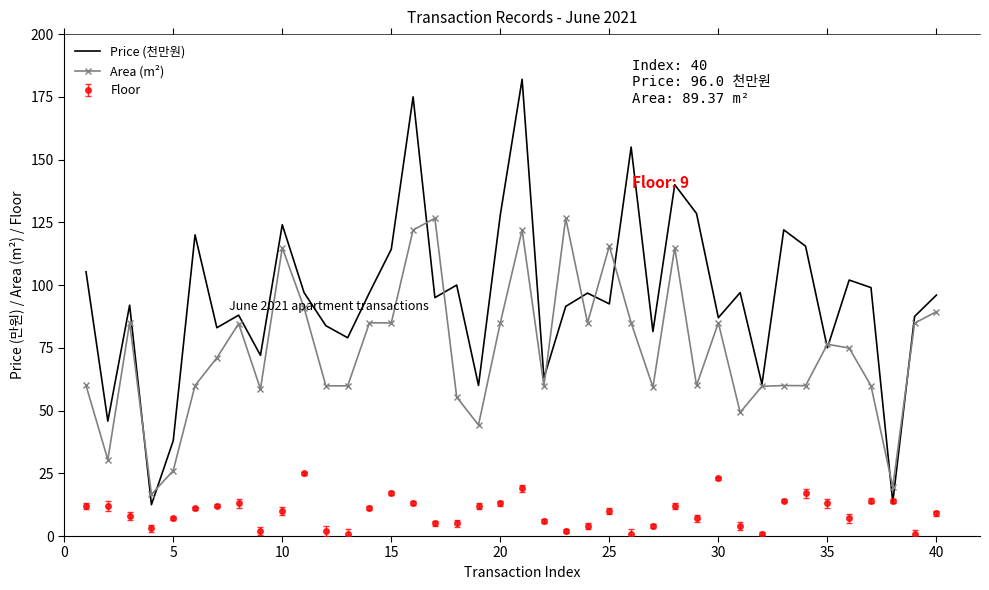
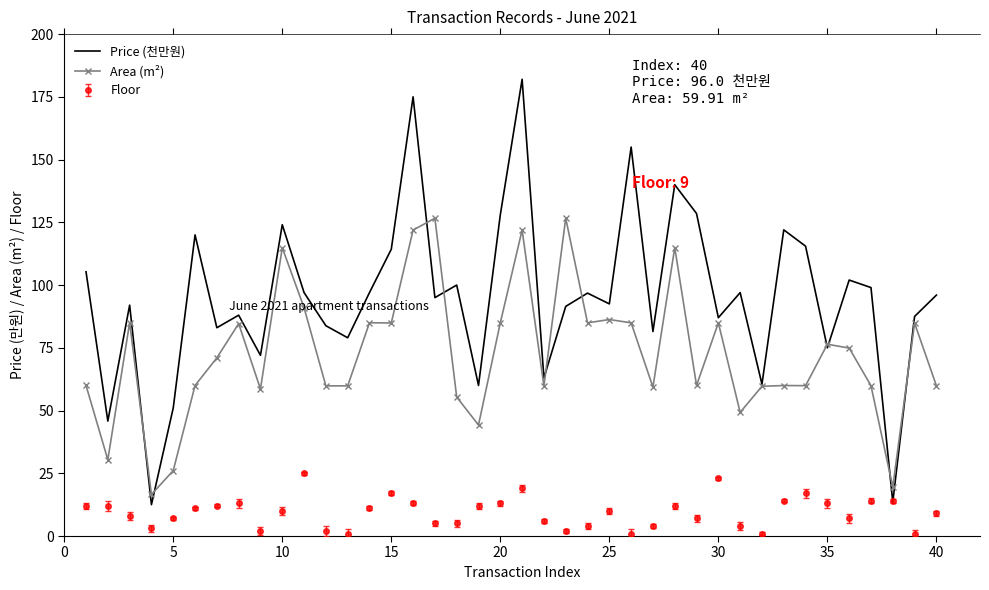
  {
    "Price (천만원)": {
-     "5": 38,
+     "5": 51,
      "10": 124,
      "15": 114,
      "20": 128,
      "25": 93,
      "30": 87,
      "35": 75,
      "40": 96
    },
    "Area (m²)": {
-     "25": 116,
-     "40": 89.37
+     "25": 86,
+     "40": 59.91
    }
  }
